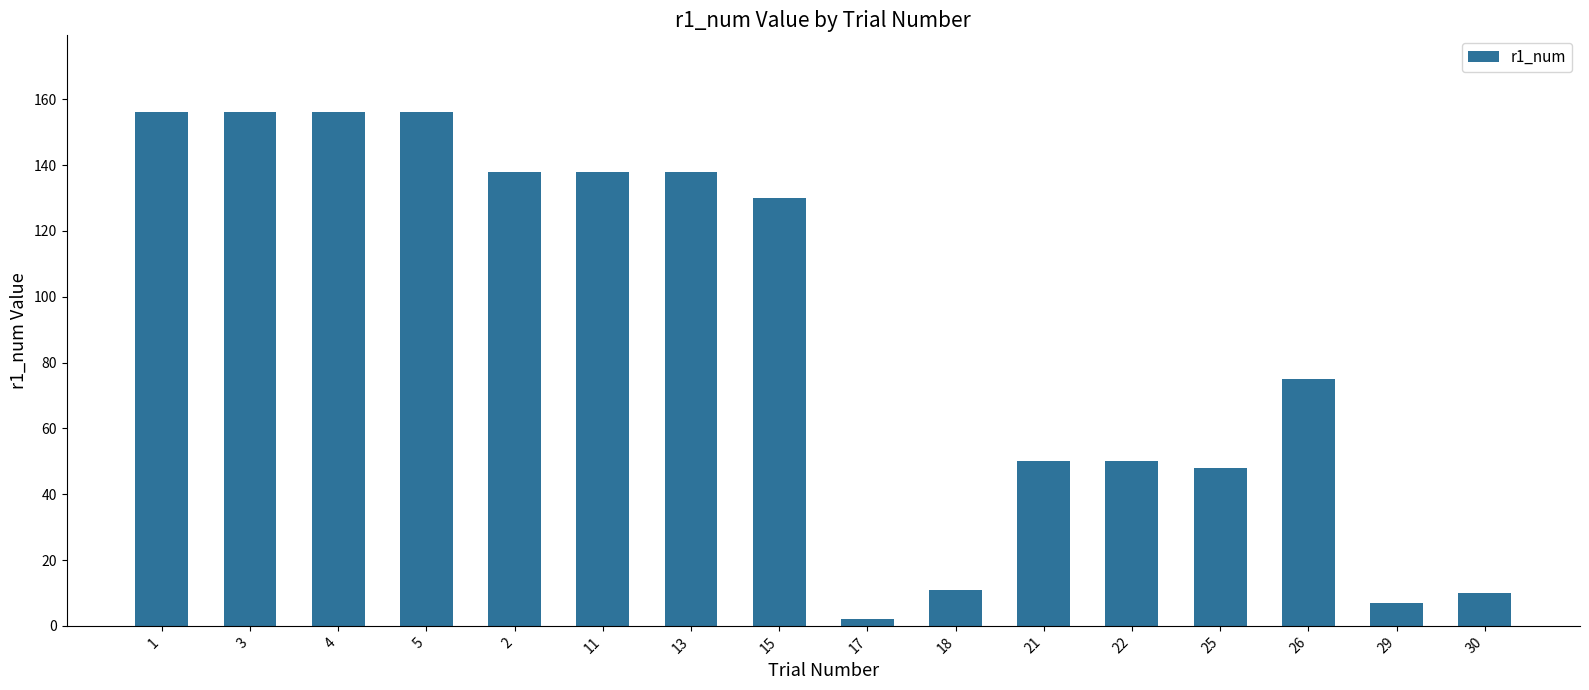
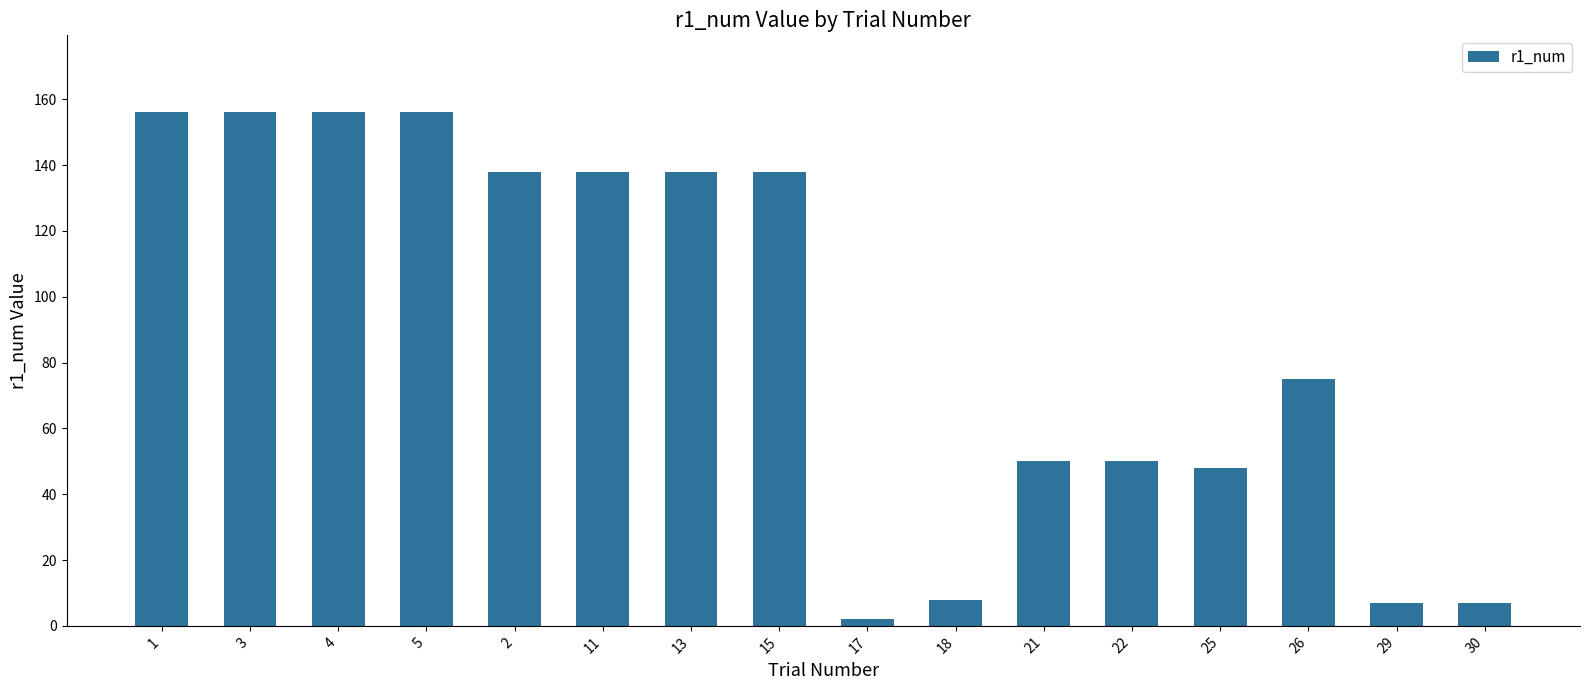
  {
    "1": 156,
    "3": 156,
    "4": 156,
    "5": 156,
    "2": 138,
    "11": 138,
    "13": 138,
-   "15": 130,
+   "15": 138,
    "17": 2,
-   "18": 11,
+   "18": 8,
    "21": 50,
    "22": 50,
    "25": 48,
    "26": 75,
    "29": 7,
-   "30": 10
+   "30": 7
  }
